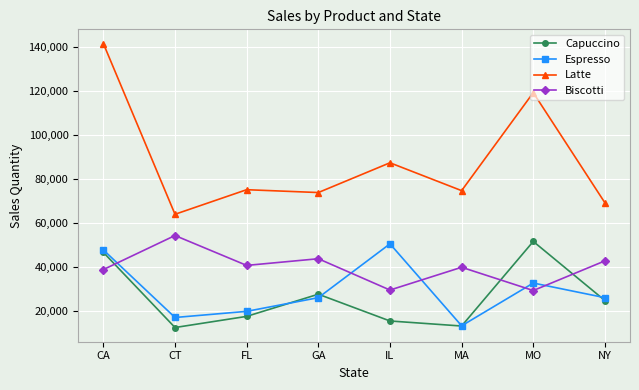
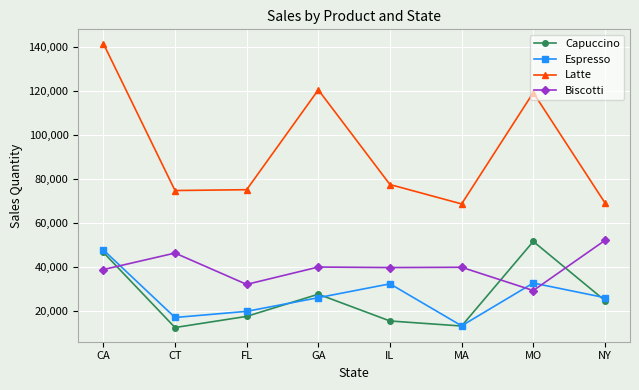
  {
    "Capuccino": {
      "CT": "12,000",
      "FL": "17,000",
      "GA": "28,000",
      "IL": "15,000",
      "MO": "51,000",
      "NY": "25,000"
    },
    "Espresso": {
      "CT": "17,000",
      "FL": "20,000",
      "GA": "26,000",
-     "IL": "50,000",
+     "IL": "32,000",
      "MO": "33,000",
      "NY": "26,000"
    },
    "Latte": {
      "CA": "141,000",
-     "CT": "64,000",
+     "CT": "75,000",
      "FL": "75,000",
-     "GA": "74,000",
-     "IL": "87,000",
-     "MA": "75,000",
+     "GA": "120,000",
+     "IL": "77,000",
+     "MA": "69,000",
      "NY": "69,000"
    },
    "Biscotti": {
      "CA": "39,000",
-     "CT": "54,000",
-     "FL": "41,000",
-     "GA": "44,000",
-     "IL": "29,000",
+     "CT": "46,000",
+     "FL": "32,000",
+     "GA": "40,000",
+     "IL": "40,000",
      "MA": "40,000",
      "MO": "29,000",
-     "NY": "43,000"
+     "NY": "52,000"
    }
  }
